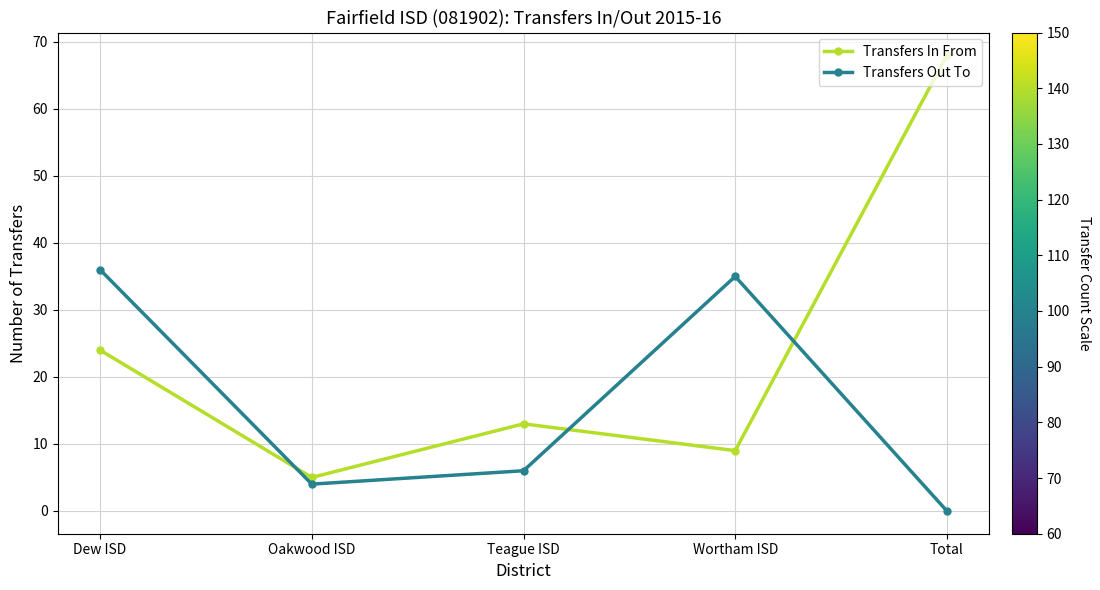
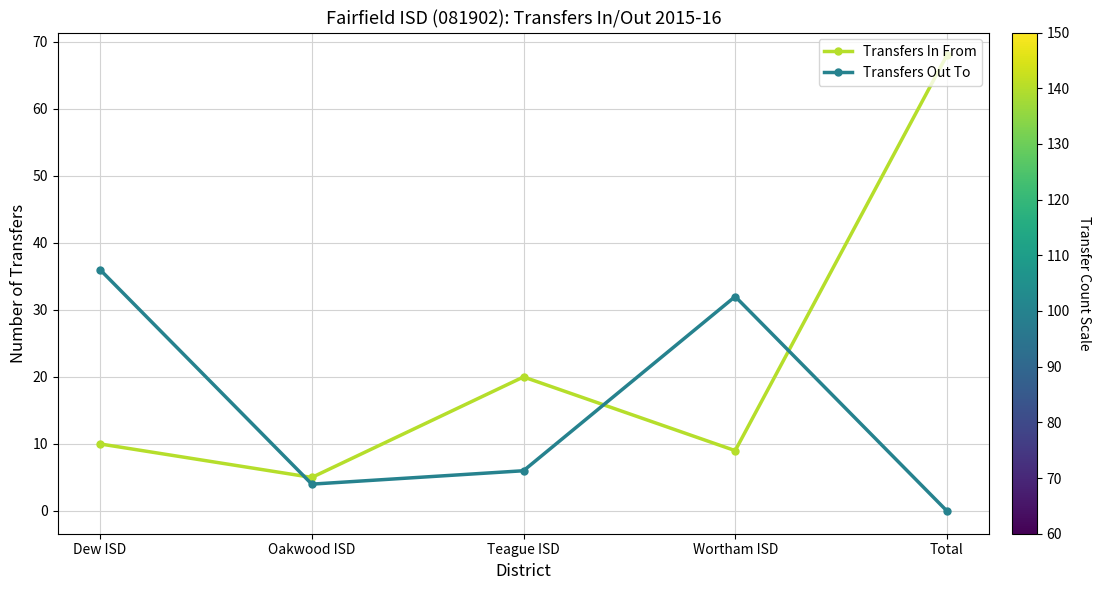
  {
    "Transfers In From": {
-     "Dew ISD": 24,
+     "Dew ISD": 10,
      "Oakwood ISD": 5,
-     "Teague ISD": 13,
+     "Teague ISD": 20,
      "Wortham ISD": 9
    },
    "Transfers Out To": {
      "Dew ISD": 36,
      "Oakwood ISD": 4,
      "Teague ISD": 6,
-     "Wortham ISD": 35,
+     "Wortham ISD": 32,
      "Total": 0
    }
  }
